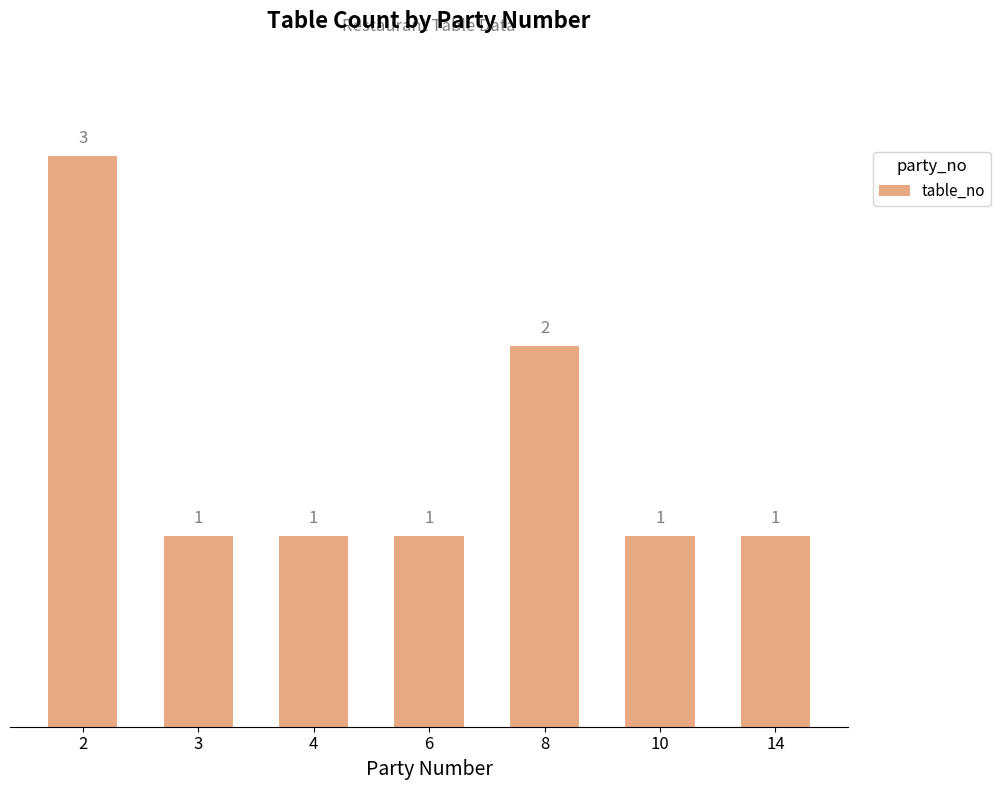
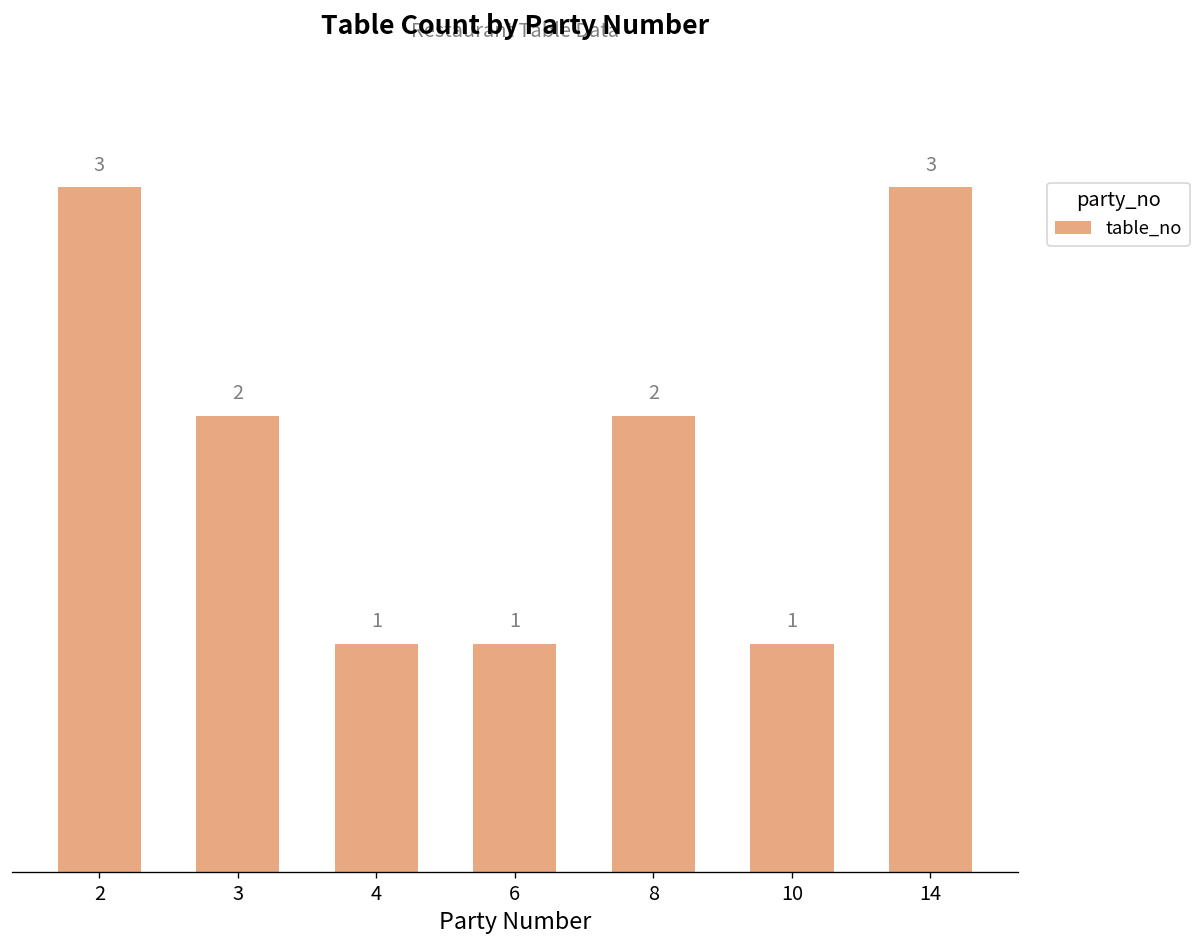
  {
    "2": 3,
-   "3": 1,
+   "3": 2,
    "4": 1,
    "6": 1,
    "8": 2,
    "10": 1,
-   "14": 1
+   "14": 3
  }
